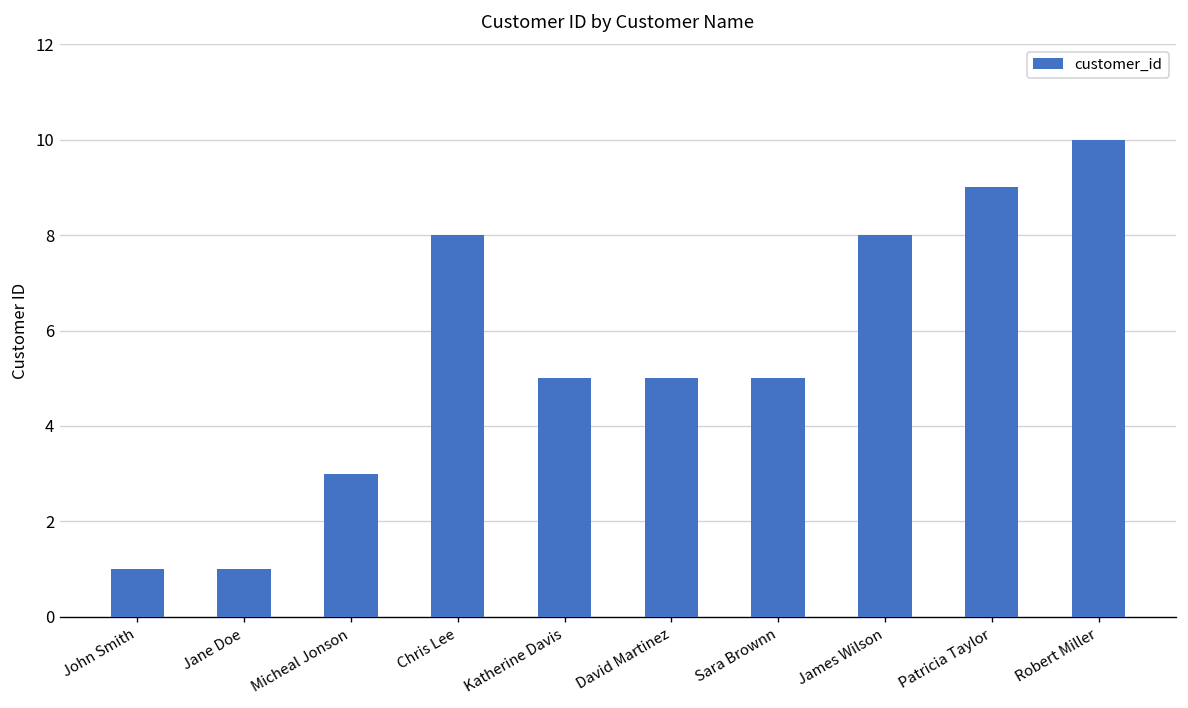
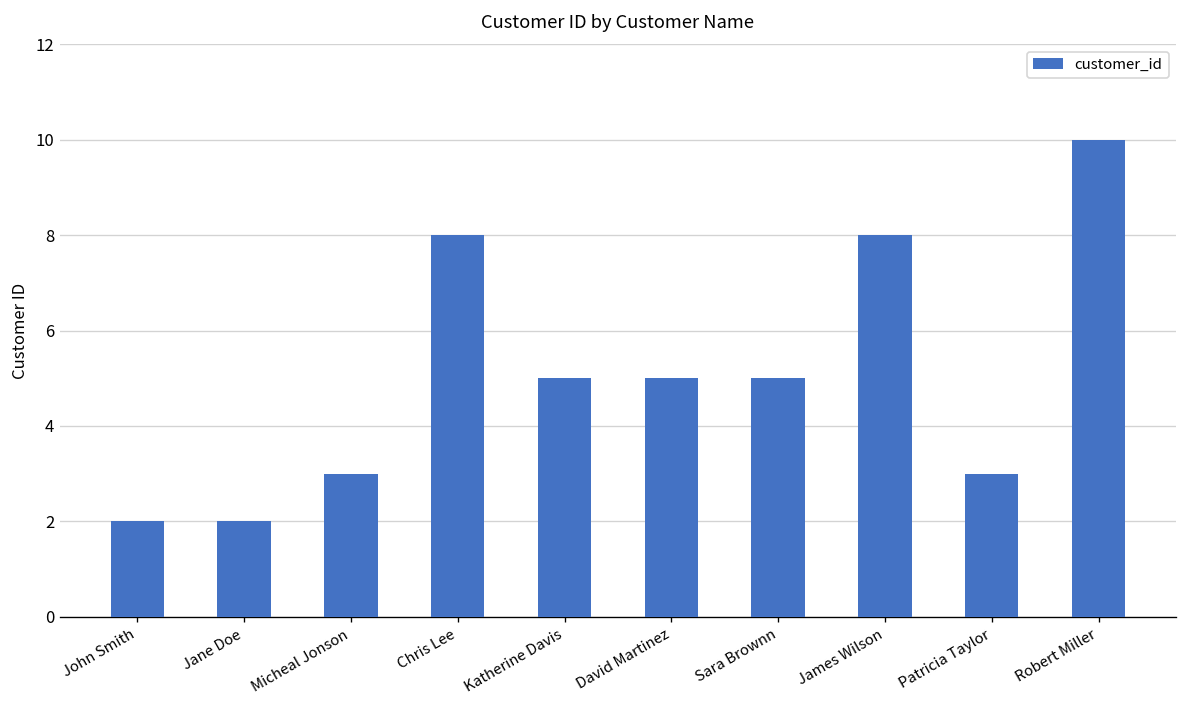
  {
-   "John Smith": 1,
-   "Jane Doe": 1,
+   "John Smith": 2,
+   "Jane Doe": 2,
    "Micheal Jonson": 3,
    "Chris Lee": 8,
    "Katherine Davis": 5,
    "David Martinez": 5,
    "Sara Brownn": 5,
    "James Wilson": 8,
-   "Patricia Taylor": 9,
+   "Patricia Taylor": 3,
    "Robert Miller": 10
  }
